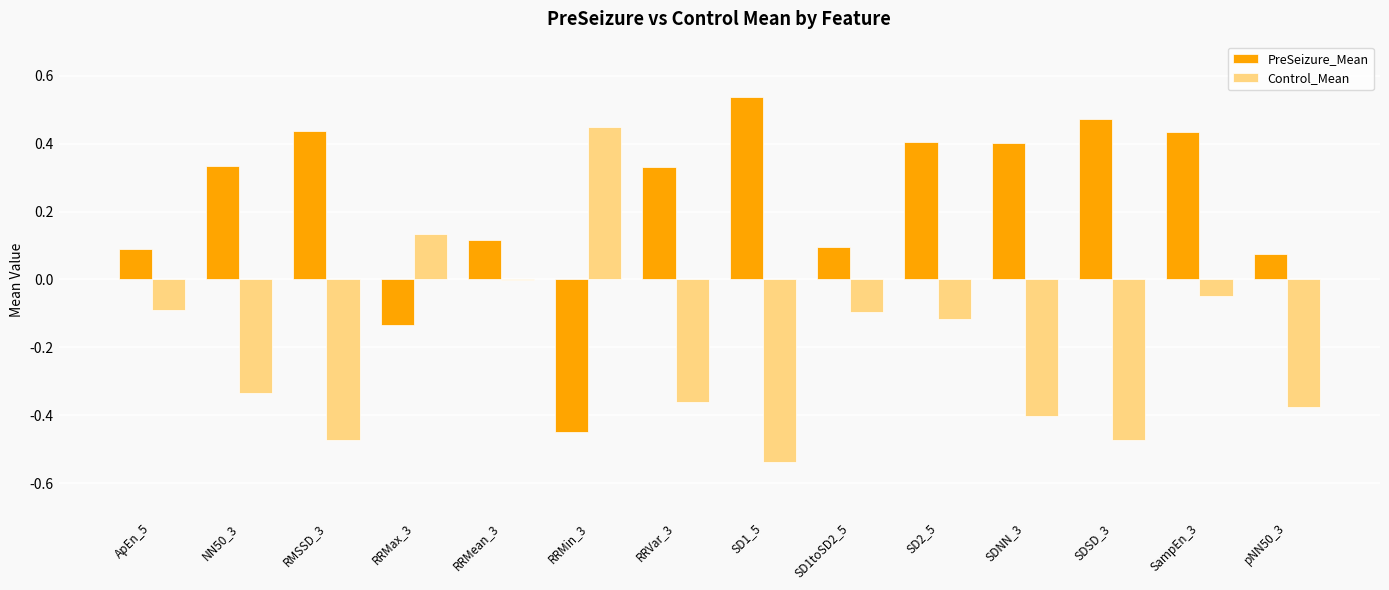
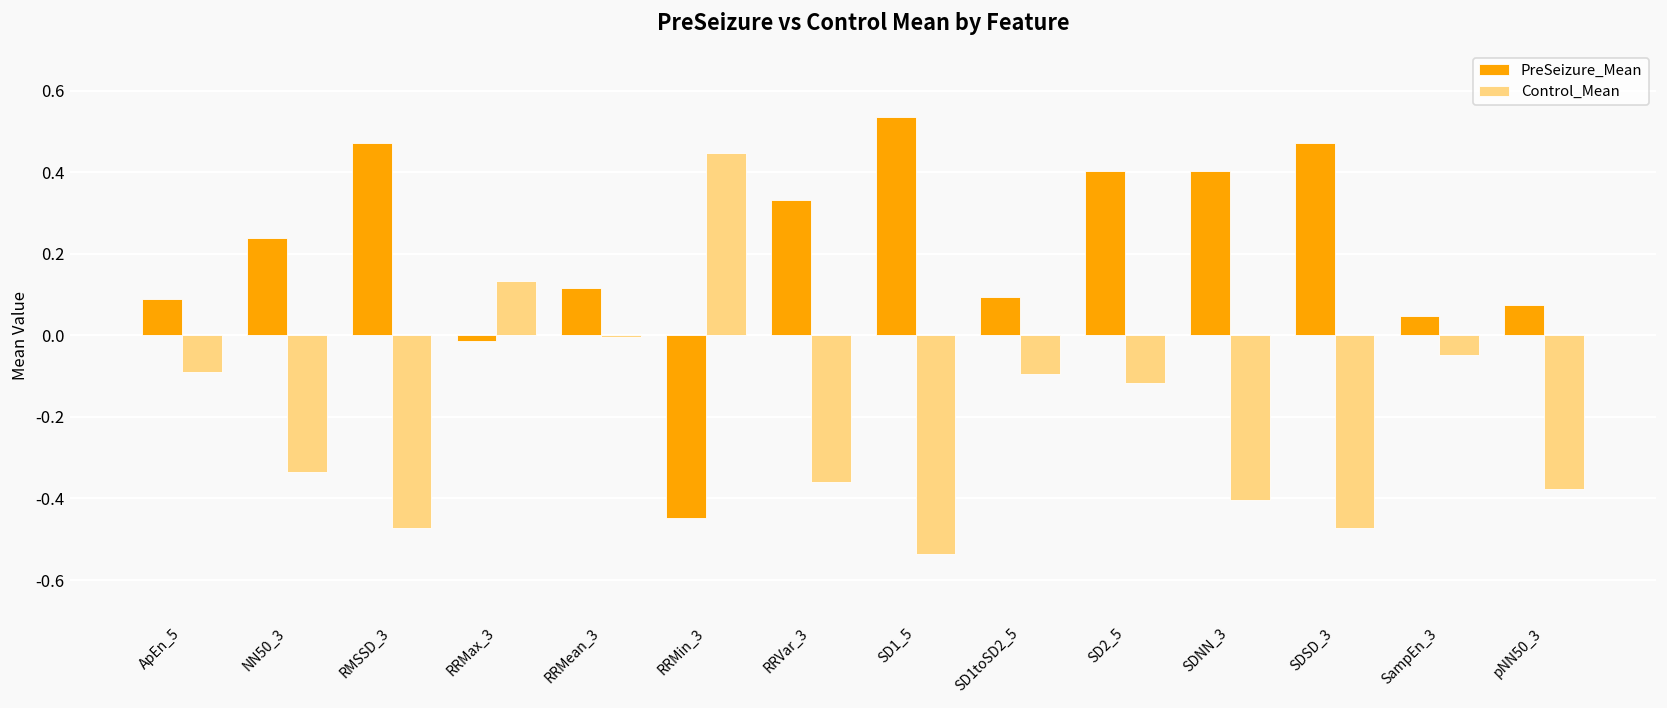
  {
    "PreSeizure_Mean": {
      "ApEn_5": 0.09,
-     "NN50_3": 0.33,
-     "RMSSD_3": 0.44,
-     "RRMax_3": -0.13,
+     "NN50_3": 0.24,
+     "RMSSD_3": 0.47,
+     "RRMax_3": -0.01,
      "RRMean_3": 0.12,
      "RRMin_3": -0.45,
      "RRVar_3": 0.33,
      "SD1_5": 0.54,
      "SD1toSD2_5": 0.10,
      "SD2_5": 0.40,
      "SDNN_3": 0.40,
      "SDSD_3": 0.47,
-     "SampEn_3": 0.43,
+     "SampEn_3": 0.05,
      "pNN50_3": 0.08
    },
    "Control_Mean": {
      "ApEn_5": -0.09,
      "NN50_3": -0.33,
      "RMSSD_3": -0.47,
      "RRMax_3": 0.13,
      "RRMin_3": 0.45,
      "RRVar_3": -0.36,
      "SD1_5": -0.54,
      "SD1toSD2_5": -0.10,
      "SD2_5": -0.12,
      "SDNN_3": -0.40,
      "SDSD_3": -0.47,
      "SampEn_3": -0.05,
      "pNN50_3": -0.38
    }
  }
